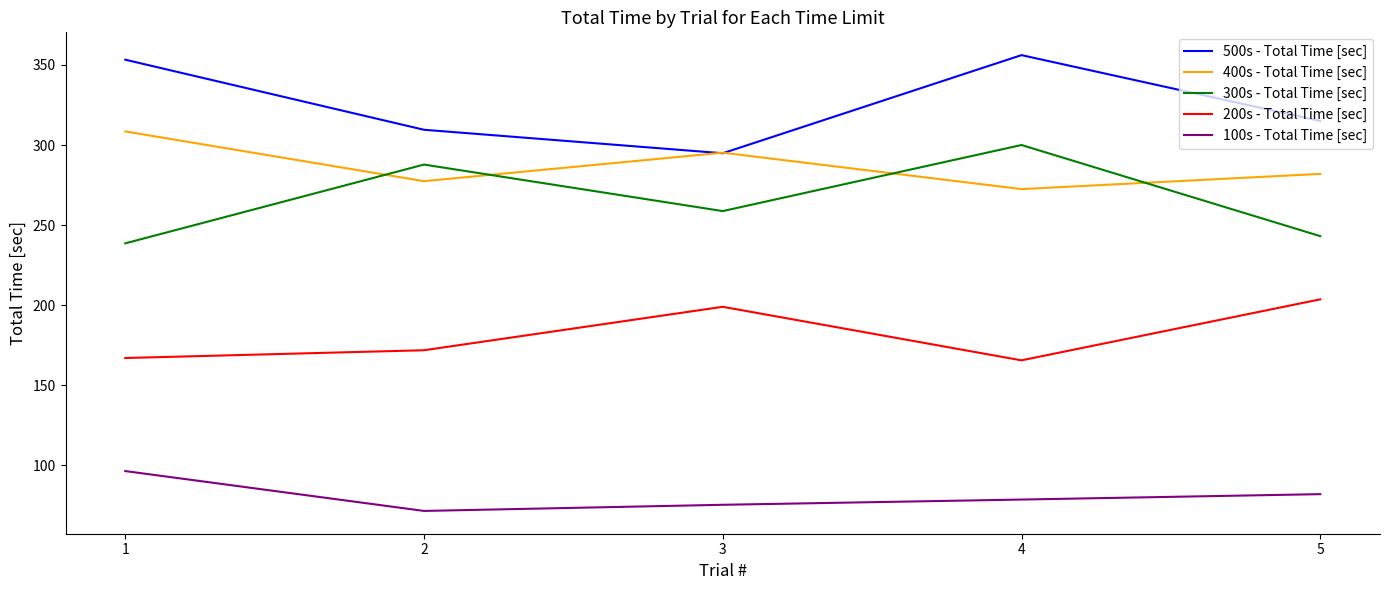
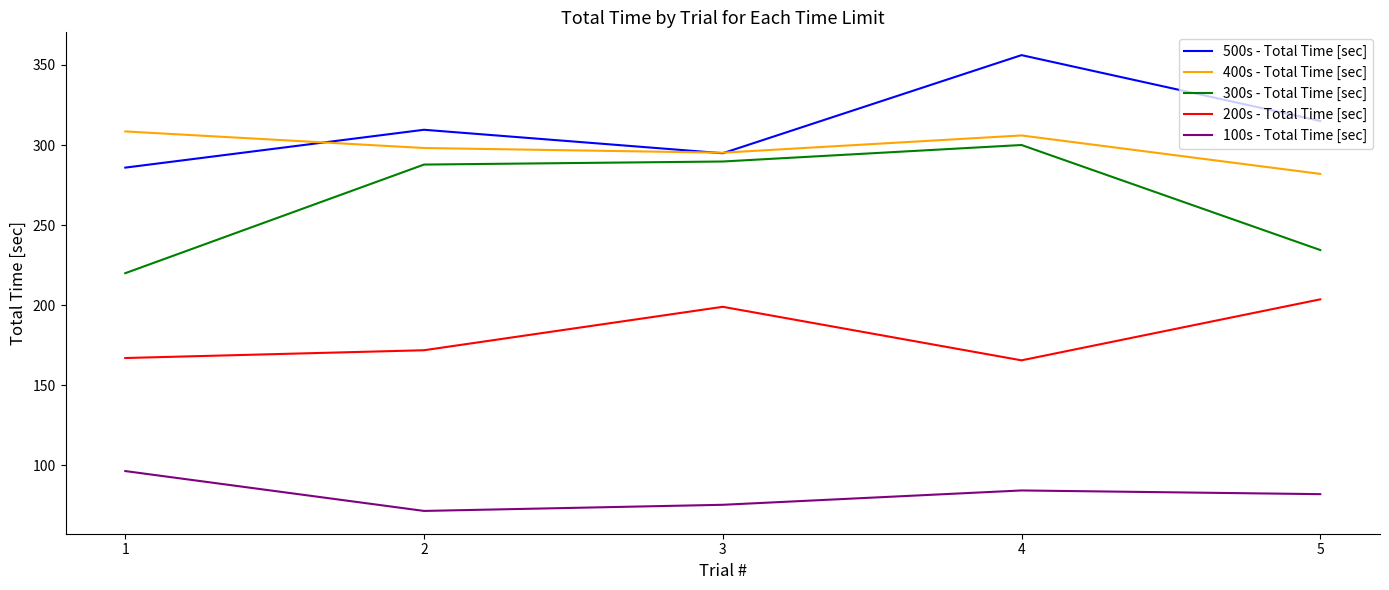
  {
    "500s - Total Time [sec]": {
-     "1": 353,
+     "1": 286,
      "2": 310,
      "4": 356
    },
    "400s - Total Time [sec]": {
      "1": 308,
-     "2": 277,
-     "4": 272,
+     "2": 298,
+     "4": 306,
      "5": 282
    },
    "300s - Total Time [sec]": {
-     "1": 239,
+     "1": 220,
      "2": 288,
-     "3": 259,
+     "3": 290,
      "4": 300,
-     "5": 243
+     "5": 234
    },
    "200s - Total Time [sec]": {
      "1": 167,
      "2": 172,
      "3": 199,
      "4": 166,
      "5": 204
    },
    "100s - Total Time [sec]": {
      "1": 96,
      "2": 72,
      "3": 75,
-     "4": 79,
+     "4": 84,
      "5": 82
    }
  }
